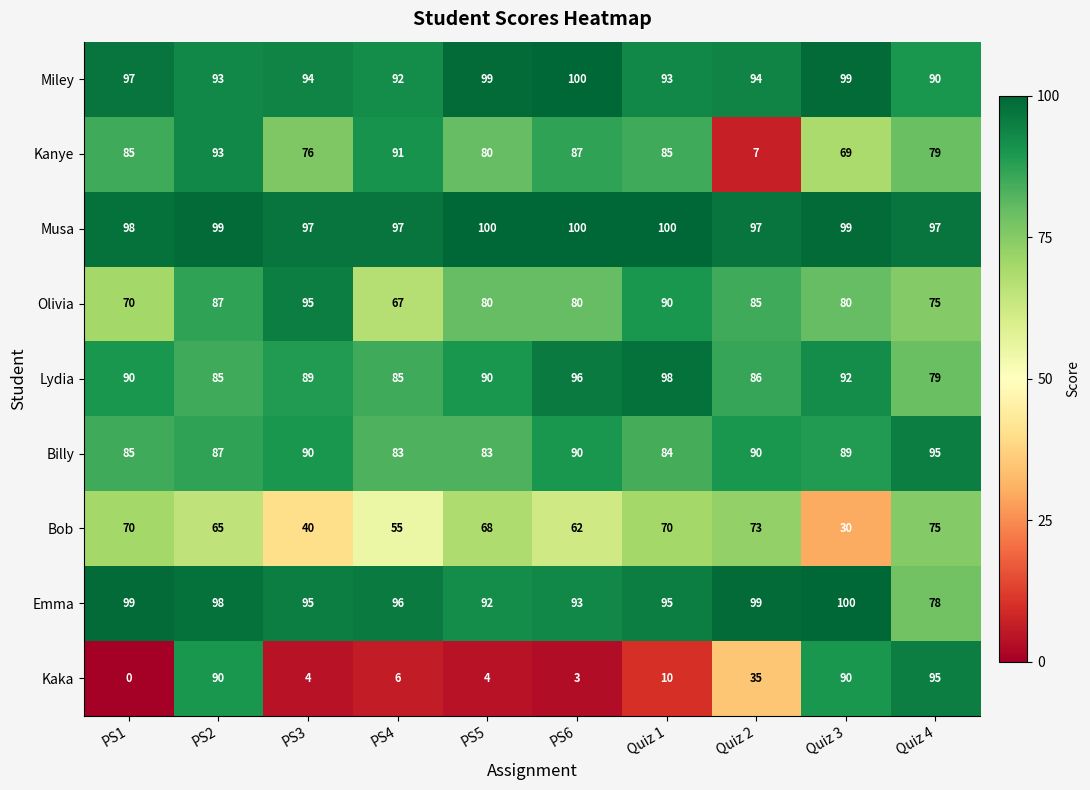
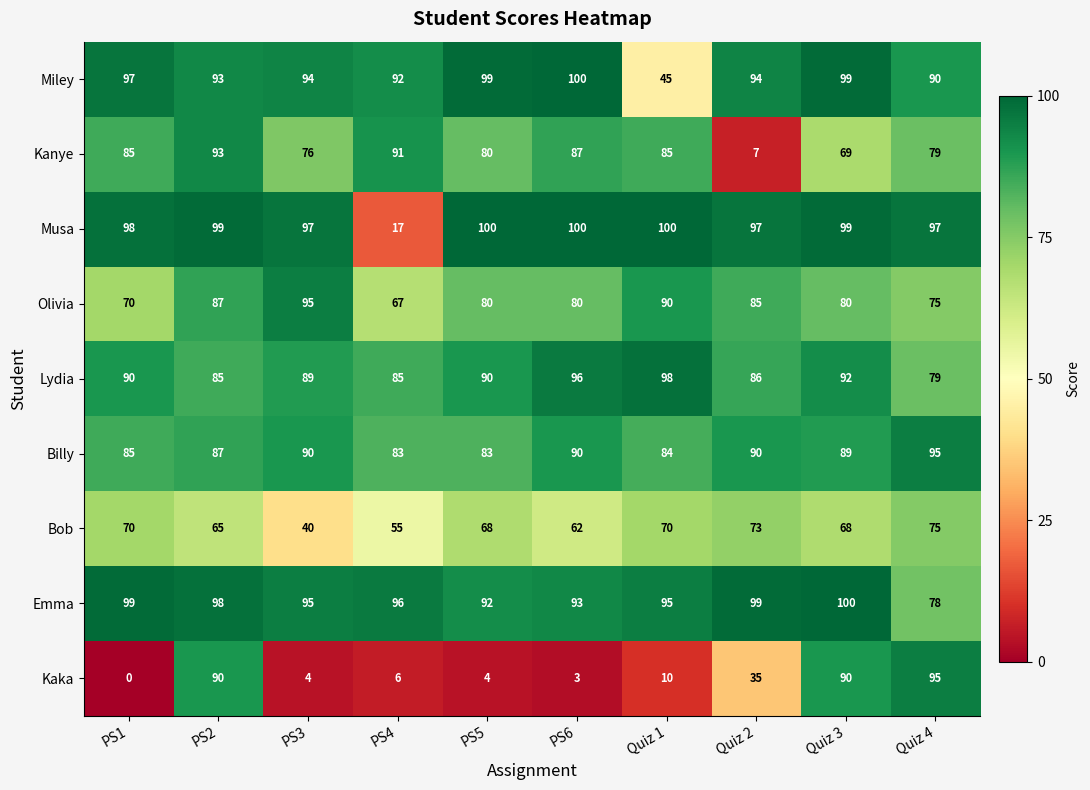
  {
    "Miley": {
      "PS1": 97,
      "PS2": 93,
      "PS3": 94,
      "PS4": 92,
      "PS5": 99,
      "PS6": 100,
-     "Quiz 1": 93,
+     "Quiz 1": 45,
      "Quiz 2": 94,
      "Quiz 3": 99,
      "Quiz 4": 90
    },
    "Kanye": {
      "PS1": 85,
      "PS2": 93,
      "PS3": 76,
      "PS4": 91,
      "PS5": 80,
      "PS6": 87,
      "Quiz 1": 85,
      "Quiz 2": 7,
      "Quiz 3": 69,
      "Quiz 4": 79
    },
    "Musa": {
      "PS1": 98,
      "PS2": 99,
      "PS3": 97,
-     "PS4": 97,
+     "PS4": 17,
      "PS5": 100,
      "PS6": 100,
      "Quiz 1": 100,
      "Quiz 2": 97,
      "Quiz 3": 99,
      "Quiz 4": 97
    },
    "Olivia": {
      "PS1": 70,
      "PS2": 87,
      "PS3": 95,
      "PS4": 67,
      "PS5": 80,
      "PS6": 80,
      "Quiz 1": 90,
      "Quiz 2": 85,
      "Quiz 3": 80,
      "Quiz 4": 75
    },
    "Lydia": {
      "PS1": 90,
      "PS2": 85,
      "PS3": 89,
      "PS4": 85,
      "PS5": 90,
      "PS6": 96,
      "Quiz 1": 98,
      "Quiz 2": 86,
      "Quiz 3": 92,
      "Quiz 4": 79
    },
    "Billy": {
      "PS1": 85,
      "PS2": 87,
      "PS3": 90,
      "PS4": 83,
      "PS5": 83,
      "PS6": 90,
      "Quiz 1": 84,
      "Quiz 2": 90,
      "Quiz 3": 89,
      "Quiz 4": 95
    },
    "Bob": {
      "PS1": 70,
      "PS2": 65,
      "PS3": 40,
      "PS4": 55,
      "PS5": 68,
      "PS6": 62,
      "Quiz 1": 70,
      "Quiz 2": 73,
-     "Quiz 3": 30,
+     "Quiz 3": 68,
      "Quiz 4": 75
    },
    "Emma": {
      "PS1": 99,
      "PS2": 98,
      "PS3": 95,
      "PS4": 96,
      "PS5": 92,
      "PS6": 93,
      "Quiz 1": 95,
      "Quiz 2": 99,
      "Quiz 3": 100,
      "Quiz 4": 78
    },
    "Kaka": {
      "PS1": 0,
      "PS2": 90,
      "PS3": 4,
      "PS4": 6,
      "PS5": 4,
      "PS6": 3,
      "Quiz 1": 10,
      "Quiz 2": 35,
      "Quiz 3": 90,
      "Quiz 4": 95
    }
  }
